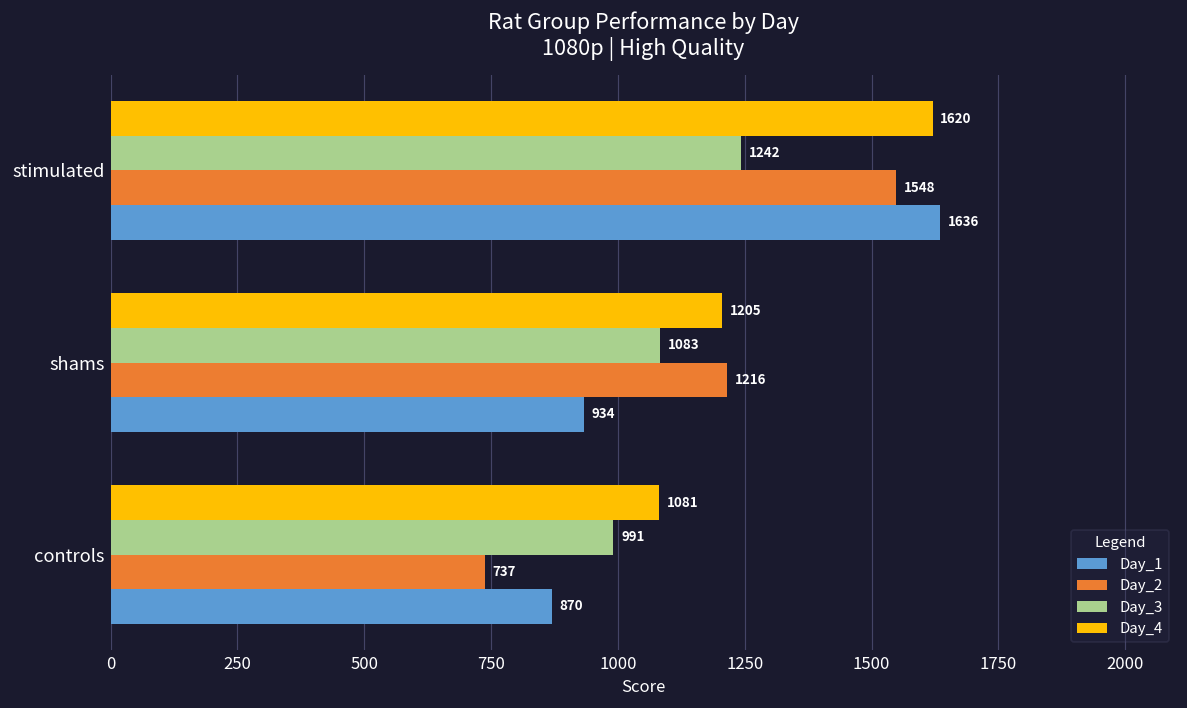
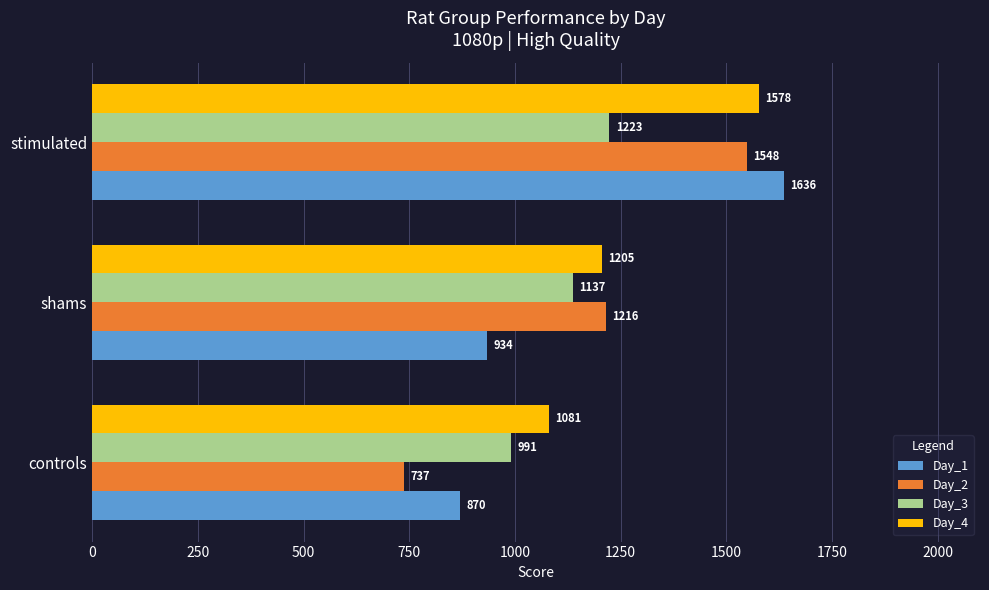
  {
    "Day_1": {
      "stimulated": 1636,
      "shams": 934,
      "controls": 870
    },
    "Day_2": {
      "stimulated": 1548,
      "shams": 1216,
      "controls": 737
    },
    "Day_3": {
-     "stimulated": 1242,
-     "shams": 1083,
+     "stimulated": 1223,
+     "shams": 1137,
      "controls": 991
    },
    "Day_4": {
-     "stimulated": 1620,
+     "stimulated": 1578,
      "shams": 1205,
      "controls": 1081
    }
  }
